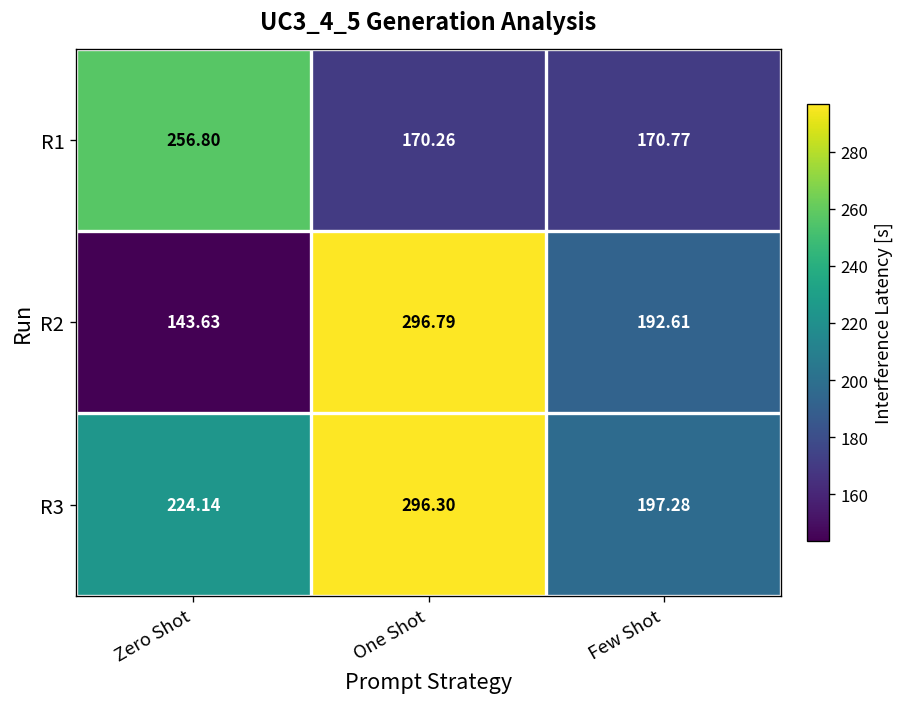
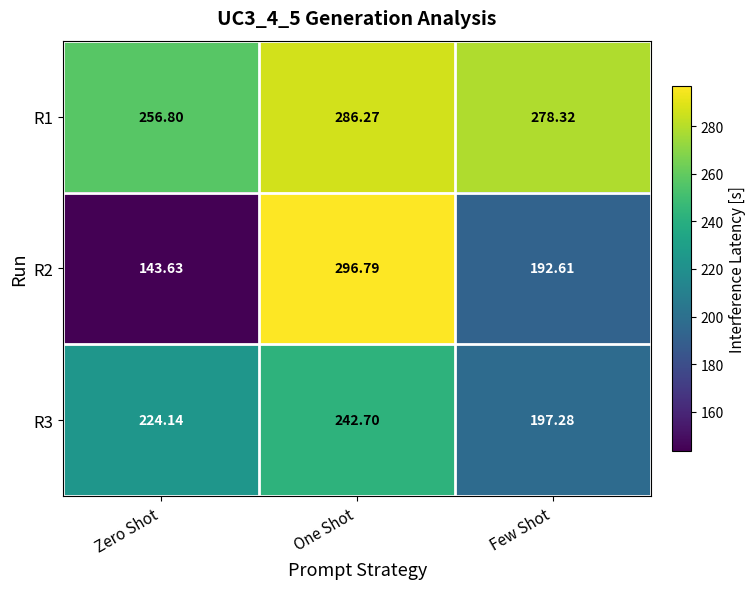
  {
    "R1": {
      "Zero Shot": 256.80,
-     "One Shot": 170.26,
-     "Few Shot": 170.77
+     "One Shot": 286.27,
+     "Few Shot": 278.32
    },
    "R2": {
      "Zero Shot": 143.63,
      "One Shot": 296.79,
      "Few Shot": 192.61
    },
    "R3": {
      "Zero Shot": 224.14,
-     "One Shot": 296.30,
+     "One Shot": 242.70,
      "Few Shot": 197.28
    }
  }
